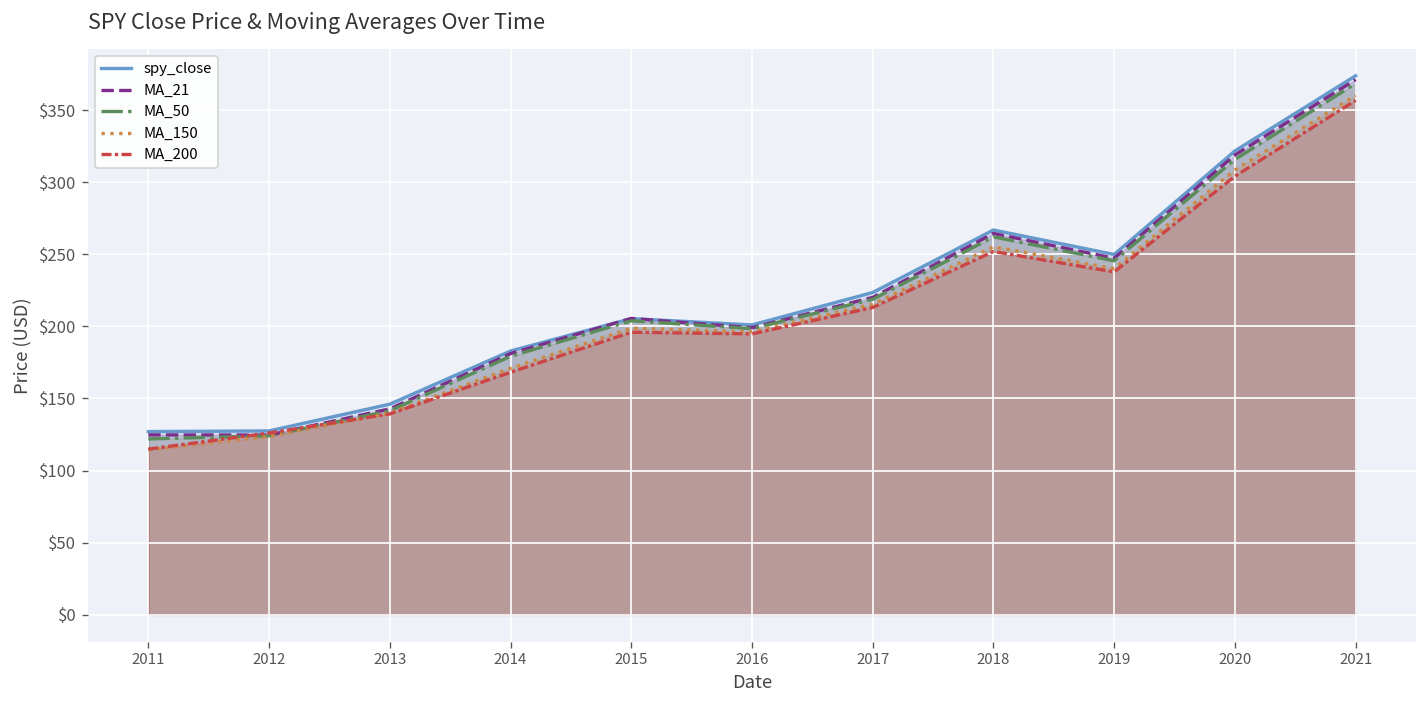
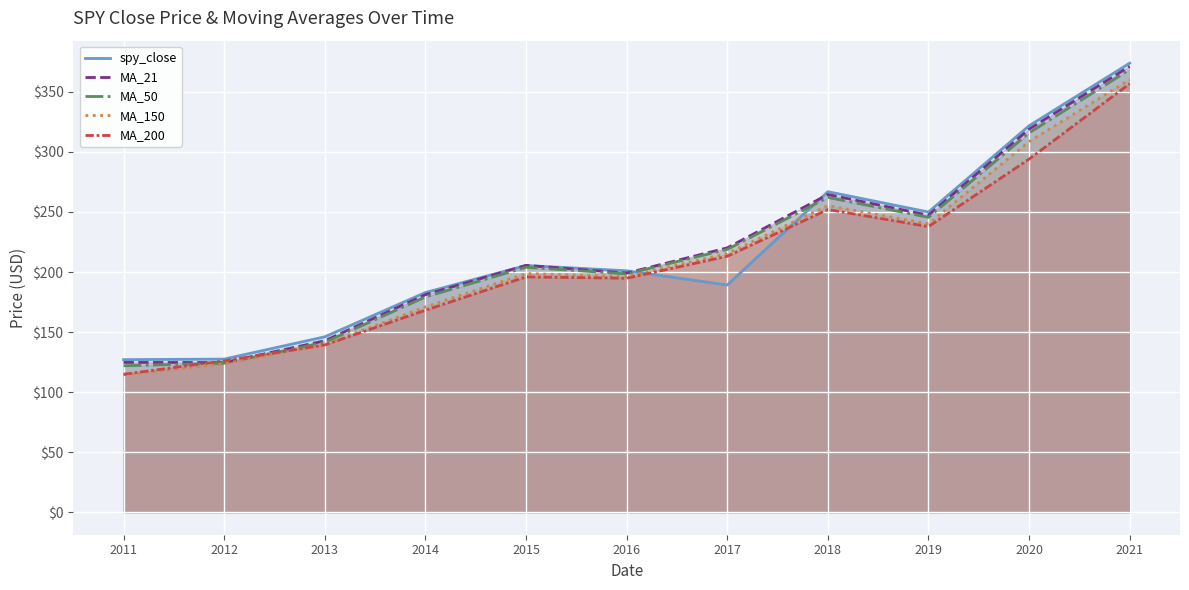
  {
    "spy_close": {
      "2011": "$127",
      "2013": "$146",
-     "2017": "$224",
+     "2017": "$189",
      "2018": "$267",
      "2019": "$250",
      "2020": "$322",
      "2021": "$374"
    },
    "MA_21": {
      "2011": "$125",
      "2018": "$265",
      "2020": "$319",
      "2021": "$371"
    },
    "MA_50": {
      "2011": "$122",
      "2018": "$262",
      "2020": "$316",
      "2021": "$369"
    },
    "MA_150": {
      "2014": "$171",
      "2015": "$199",
      "2017": "$215",
      "2018": "$255",
      "2019": "$240",
      "2020": "$309",
      "2021": "$360"
    },
    "MA_200": {
      "2014": "$168",
      "2015": "$196",
      "2017": "$213",
      "2018": "$252",
      "2019": "$238",
-     "2020": "$304",
+     "2020": "$294",
      "2021": "$357"
    }
  }
